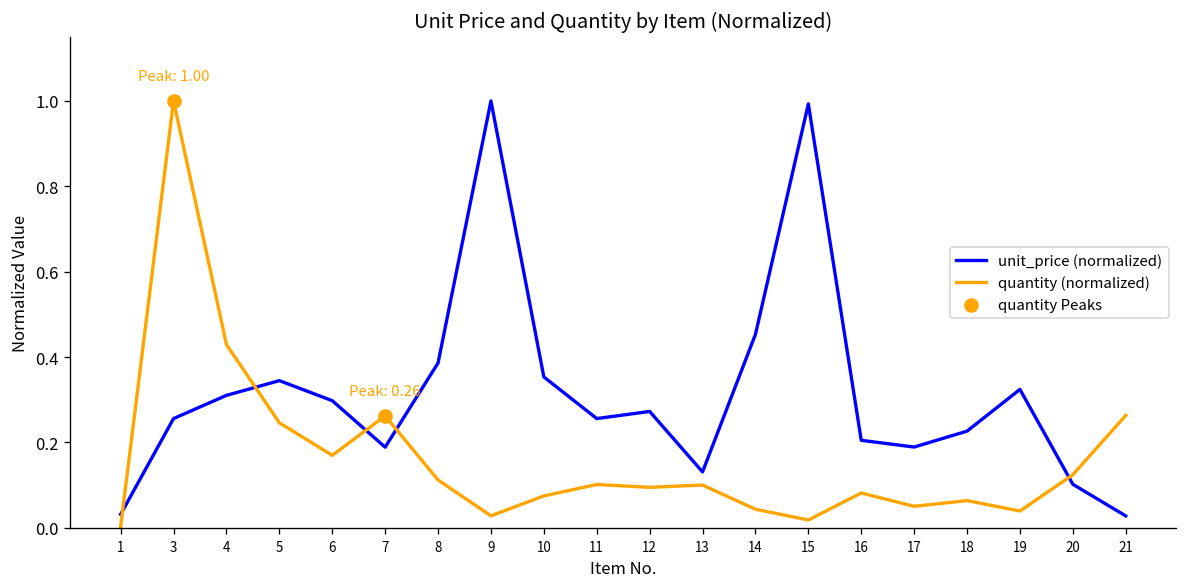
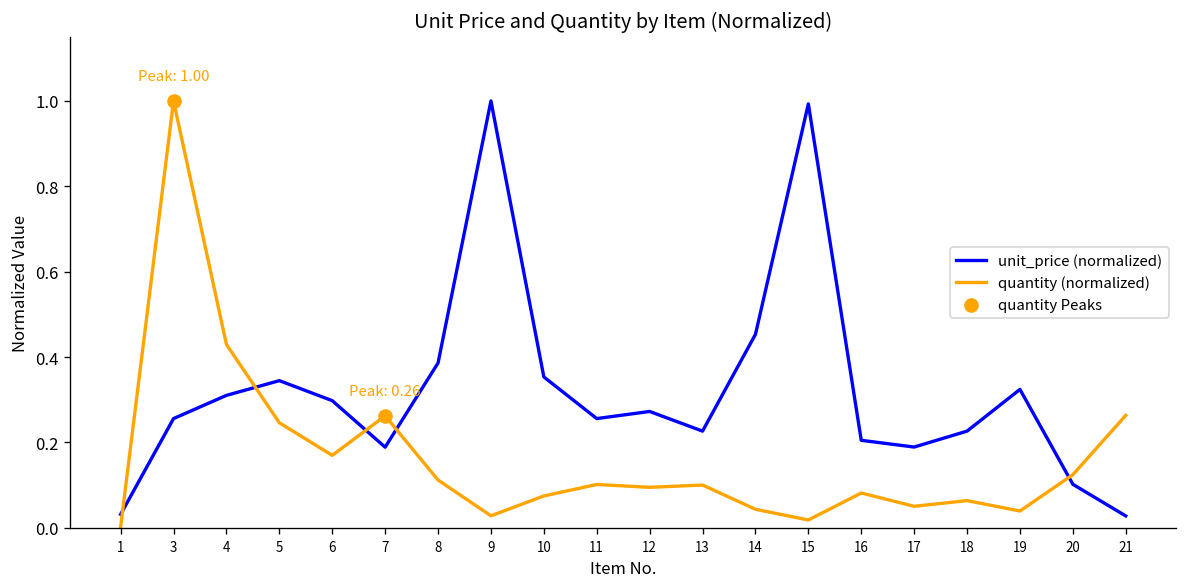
  {
    "unit_price (normalized)": {
      "1": 0.03,
      "3": 0.26,
      "4": 0.31,
      "5": 0.34,
      "7": 0.19,
      "8": 0.39,
      "9": 1.00,
      "10": 0.35,
      "11": 0.26,
      "12": 0.27,
-     "13": 0.13,
+     "13": 0.23,
      "14": 0.45,
      "15": 0.99,
      "16": 0.21,
      "17": 0.19,
      "18": 0.23,
      "19": 0.32,
      "20": 0.10,
      "21": 0.03
    }
  }
